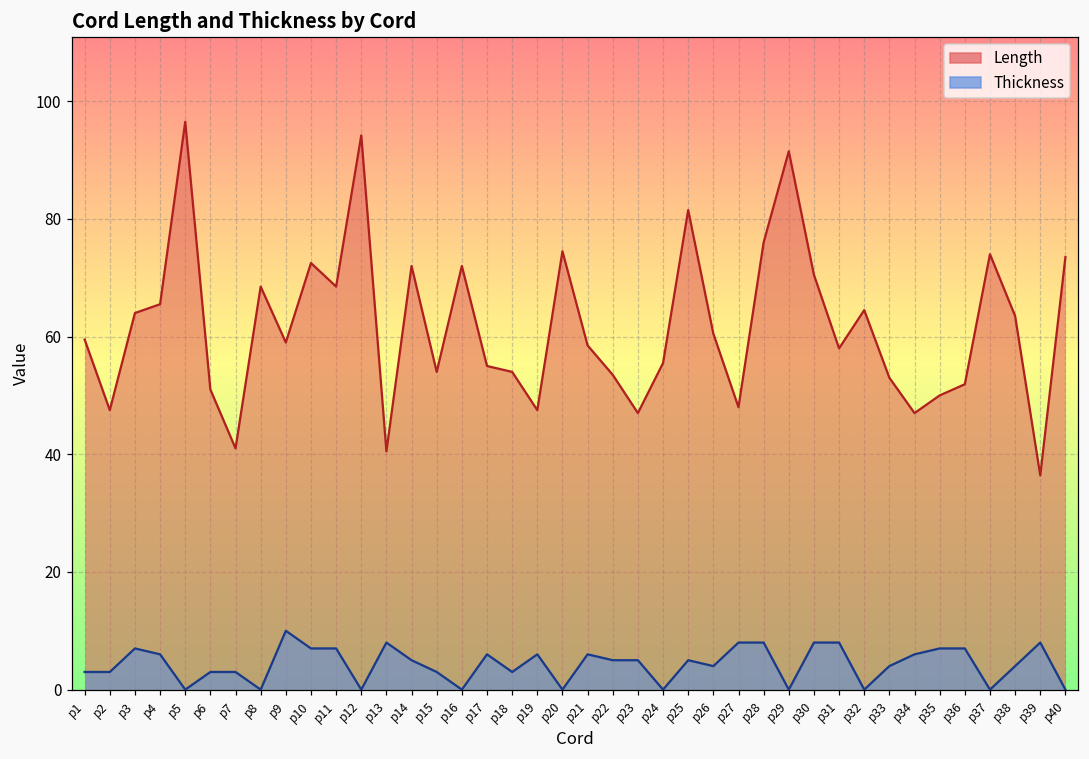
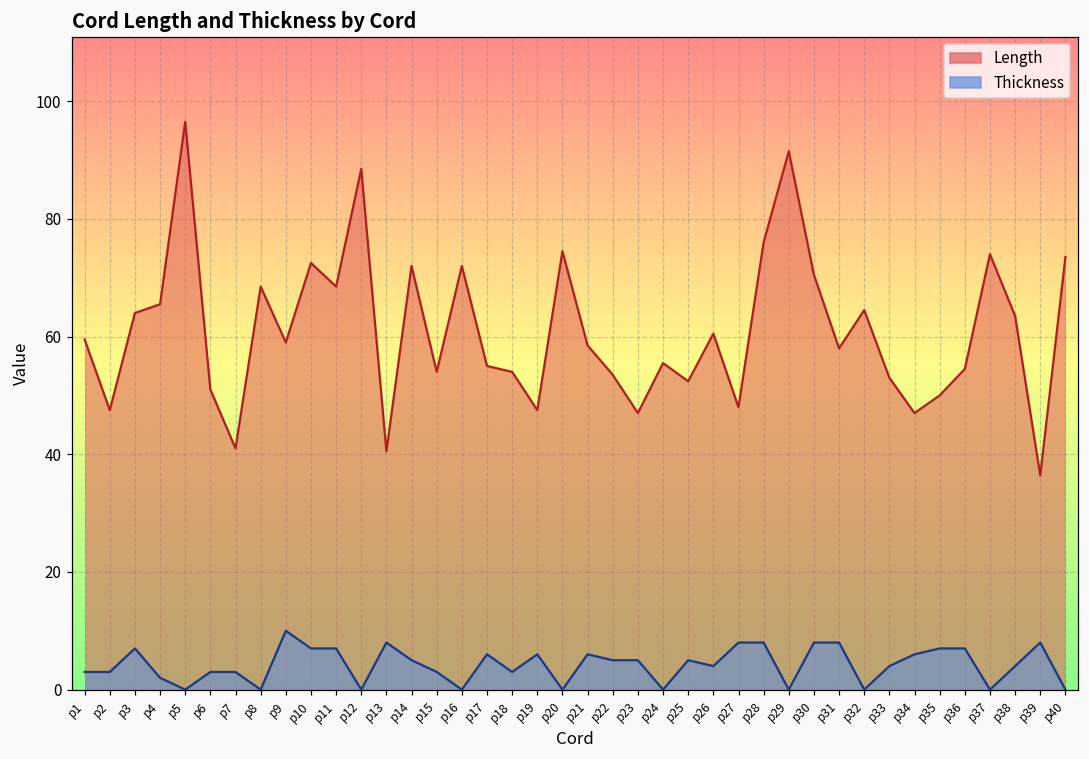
  {
    "Length": {
      "p1": 60,
      "p2": 48,
      "p3": 64,
      "p4": 66,
      "p5": 97,
      "p6": 51,
      "p7": 41,
      "p8": 69,
      "p9": 59,
      "p10": 73,
      "p11": 69,
-     "p12": 94,
+     "p12": 89,
      "p13": 41,
      "p14": 72,
      "p15": 54,
      "p16": 72,
      "p17": 55,
      "p18": 54,
      "p19": 48,
      "p20": 75,
      "p21": 59,
      "p22": 54,
      "p23": 47,
      "p24": 56,
-     "p25": 82,
+     "p25": 52,
      "p26": 61,
      "p27": 48,
      "p28": 76,
      "p29": 92,
      "p30": 71,
      "p31": 58,
      "p32": 65,
      "p33": 53,
      "p34": 47,
      "p35": 50,
-     "p36": 52,
+     "p36": 55,
      "p37": 74,
      "p38": 64,
      "p39": 36,
      "p40": 74
    },
    "Thickness": {
      "p1": 3,
      "p2": 3,
      "p3": 7,
-     "p4": 6,
+     "p4": 2,
      "p5": 0,
      "p6": 3,
      "p7": 3,
      "p8": 0,
      "p9": 10,
      "p10": 7,
      "p11": 7,
      "p12": 0,
      "p13": 8,
      "p14": 5,
      "p15": 3,
      "p16": 0,
      "p17": 6,
      "p18": 3,
      "p19": 6,
      "p20": 0,
      "p21": 6,
      "p22": 5,
      "p23": 5,
      "p24": 0,
      "p25": 5,
      "p26": 4,
      "p27": 8,
      "p28": 8,
      "p29": 0,
      "p30": 8,
      "p31": 8,
      "p32": 0,
      "p33": 4,
      "p34": 6,
      "p35": 7,
      "p36": 7,
      "p37": 0,
      "p38": 4,
      "p39": 8,
      "p40": 0
    }
  }
